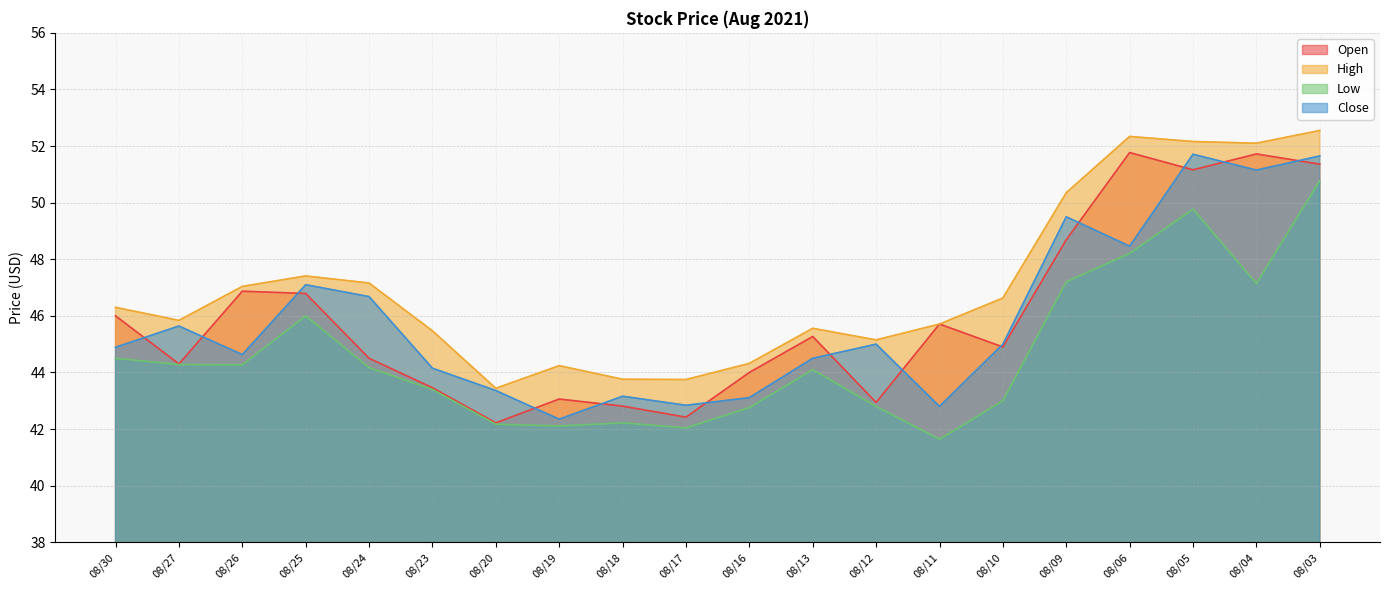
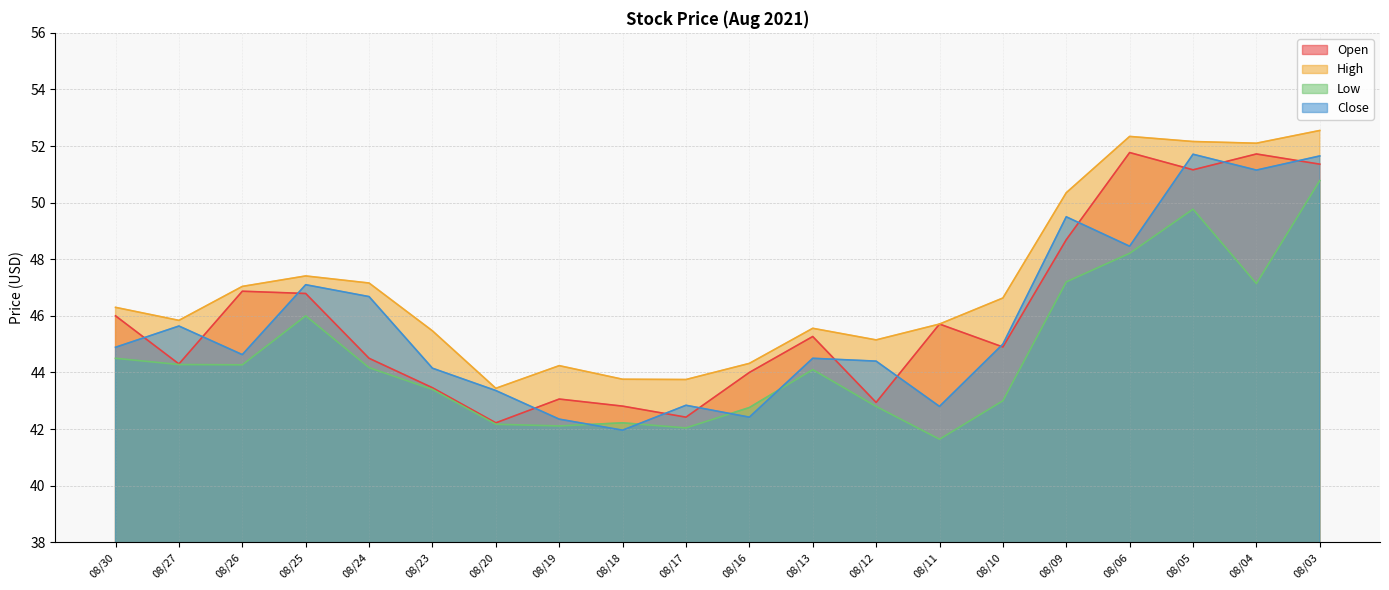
  {
    "Open": {
      "08/30": 46.0,
      "08/26": 46.9,
      "08/25": 46.8,
      "08/24": 44.5,
      "08/19": 43.1,
      "08/18": 42.8,
      "08/17": 42.4,
      "08/16": 44.0,
      "08/13": 45.3,
      "08/12": 42.9,
      "08/10": 44.9,
      "08/09": 48.7,
      "08/06": 51.8,
      "08/05": 51.2,
      "08/04": 51.7,
      "08/03": 51.4
    },
    "High": {
      "08/30": 46.3,
      "08/27": 45.8,
      "08/26": 47.0,
      "08/25": 47.4,
      "08/24": 47.2,
      "08/23": 45.5,
      "08/19": 44.2,
      "08/18": 43.8,
      "08/17": 43.8,
      "08/16": 44.3,
      "08/13": 45.6,
      "08/12": 45.2,
      "08/10": 46.6,
      "08/09": 50.4,
      "08/06": 52.3,
      "08/05": 52.2,
      "08/04": 52.1,
      "08/03": 52.6
    },
    "Low": {
      "08/30": 44.5,
      "08/26": 44.3,
      "08/25": 46.0,
      "08/24": 44.2,
      "08/19": 42.1,
      "08/18": 42.2,
      "08/17": 42.0,
      "08/16": 42.8,
      "08/13": 44.1,
      "08/12": 42.8,
      "08/11": 41.6,
      "08/10": 43.0,
      "08/09": 47.2,
      "08/06": 48.2,
      "08/05": 49.8,
      "08/04": 47.1,
      "08/03": 50.8
    },
    "Close": {
      "08/30": 44.9,
      "08/27": 45.6,
      "08/26": 44.6,
      "08/25": 47.1,
      "08/24": 46.7,
      "08/23": 44.2,
      "08/19": 42.4,
-     "08/18": 43.2,
+     "08/18": 42.0,
      "08/17": 42.8,
-     "08/16": 43.1,
+     "08/16": 42.4,
      "08/13": 44.5,
-     "08/12": 45.0,
+     "08/12": 44.4,
      "08/11": 42.8,
      "08/10": 45.0,
      "08/09": 49.5,
      "08/06": 48.5,
      "08/05": 51.7,
      "08/04": 51.2,
      "08/03": 51.7
    }
  }
